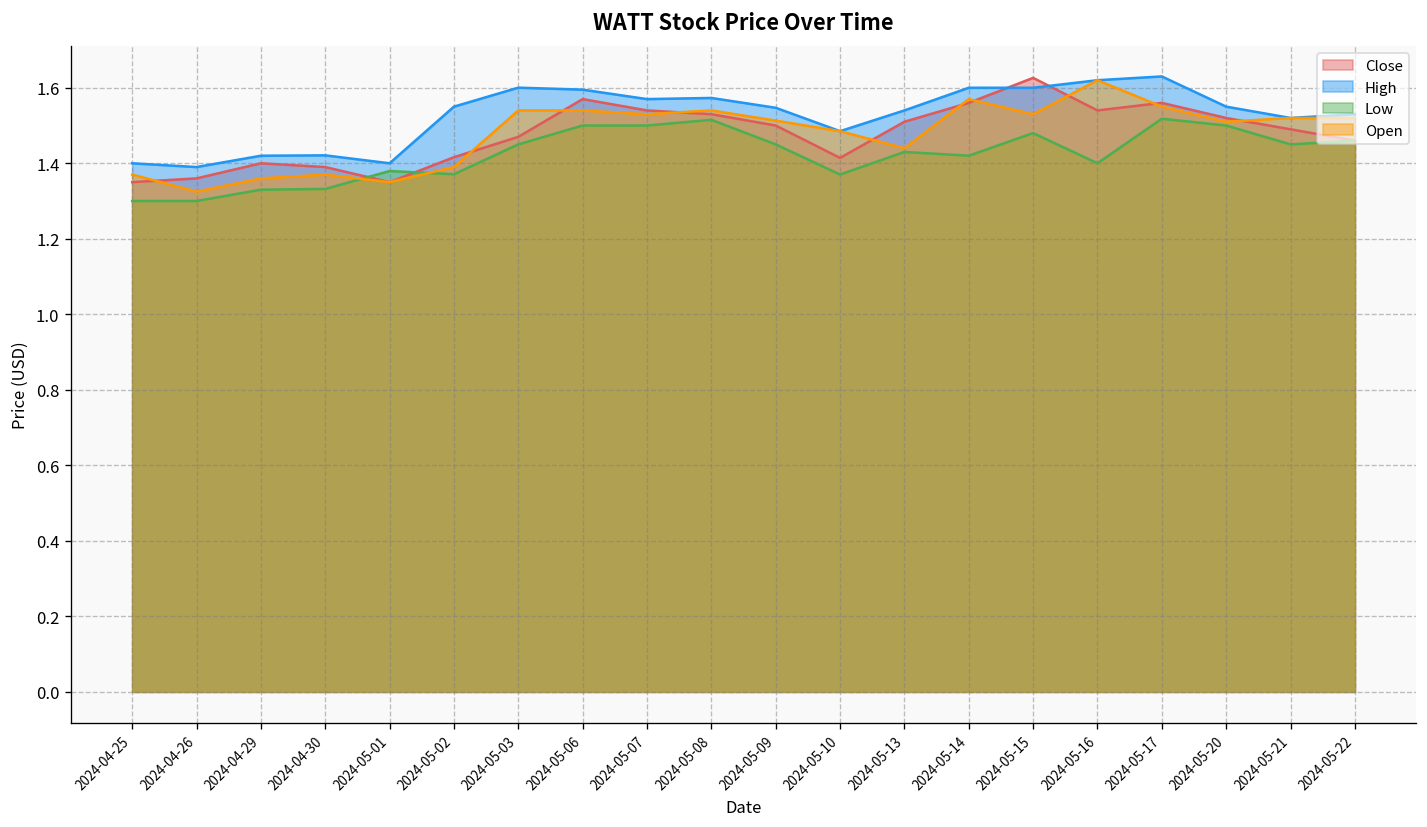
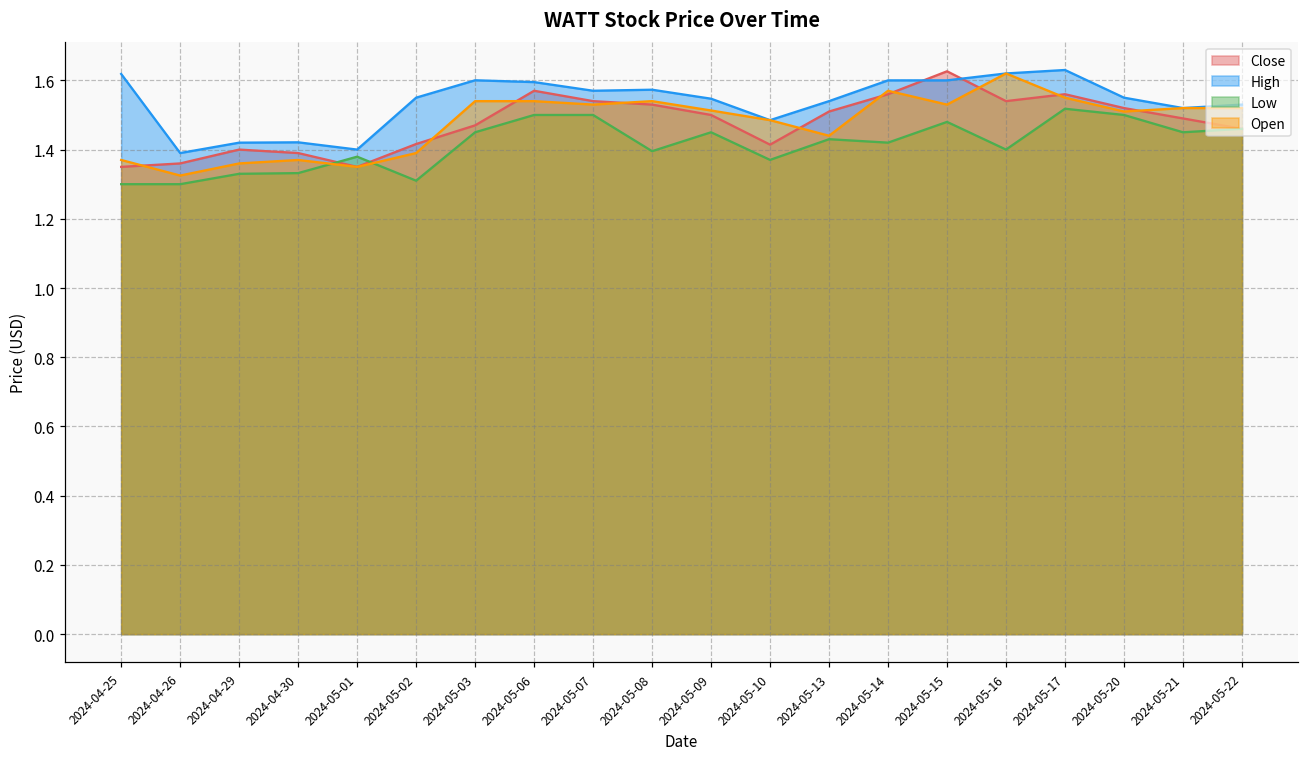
  {
    "Close": {
      "2024-04-25": 1.35,
      "2024-04-26": 1.36,
      "2024-04-29": 1.40,
      "2024-04-30": 1.39,
      "2024-05-02": 1.42,
      "2024-05-03": 1.47,
      "2024-05-06": 1.57,
      "2024-05-07": 1.54,
      "2024-05-08": 1.53,
      "2024-05-09": 1.50,
      "2024-05-10": 1.41,
      "2024-05-13": 1.51,
      "2024-05-14": 1.56,
      "2024-05-15": 1.63,
      "2024-05-16": 1.54,
      "2024-05-17": 1.56,
      "2024-05-20": 1.52,
      "2024-05-21": 1.49
    },
    "High": {
-     "2024-04-25": 1.40,
+     "2024-04-25": 1.62,
      "2024-04-26": 1.39,
      "2024-04-29": 1.42,
      "2024-04-30": 1.42,
      "2024-05-01": 1.40,
      "2024-05-02": 1.55,
      "2024-05-03": 1.60,
      "2024-05-06": 1.60,
      "2024-05-07": 1.57,
      "2024-05-08": 1.57,
      "2024-05-09": 1.55,
      "2024-05-13": 1.54,
      "2024-05-14": 1.60,
      "2024-05-15": 1.60,
      "2024-05-17": 1.63,
      "2024-05-20": 1.55
    },
    "Low": {
      "2024-04-25": 1.30,
      "2024-04-26": 1.30,
      "2024-04-29": 1.33,
      "2024-04-30": 1.33,
      "2024-05-01": 1.38,
-     "2024-05-02": 1.37,
+     "2024-05-02": 1.31,
      "2024-05-03": 1.45,
      "2024-05-06": 1.50,
      "2024-05-07": 1.50,
-     "2024-05-08": 1.51,
+     "2024-05-08": 1.40,
      "2024-05-09": 1.45,
      "2024-05-10": 1.37,
      "2024-05-13": 1.43,
      "2024-05-14": 1.42,
      "2024-05-15": 1.48,
      "2024-05-16": 1.40,
      "2024-05-17": 1.52,
      "2024-05-20": 1.50,
      "2024-05-21": 1.45
    },
    "Open": {
      "2024-04-25": 1.37,
      "2024-04-26": 1.33,
      "2024-04-29": 1.36,
      "2024-04-30": 1.37,
      "2024-05-02": 1.39,
      "2024-05-03": 1.54,
      "2024-05-06": 1.54,
      "2024-05-07": 1.53,
      "2024-05-08": 1.54,
      "2024-05-09": 1.51,
      "2024-05-13": 1.44,
      "2024-05-14": 1.57,
      "2024-05-15": 1.53,
      "2024-05-17": 1.55,
      "2024-05-20": 1.51
    }
  }
